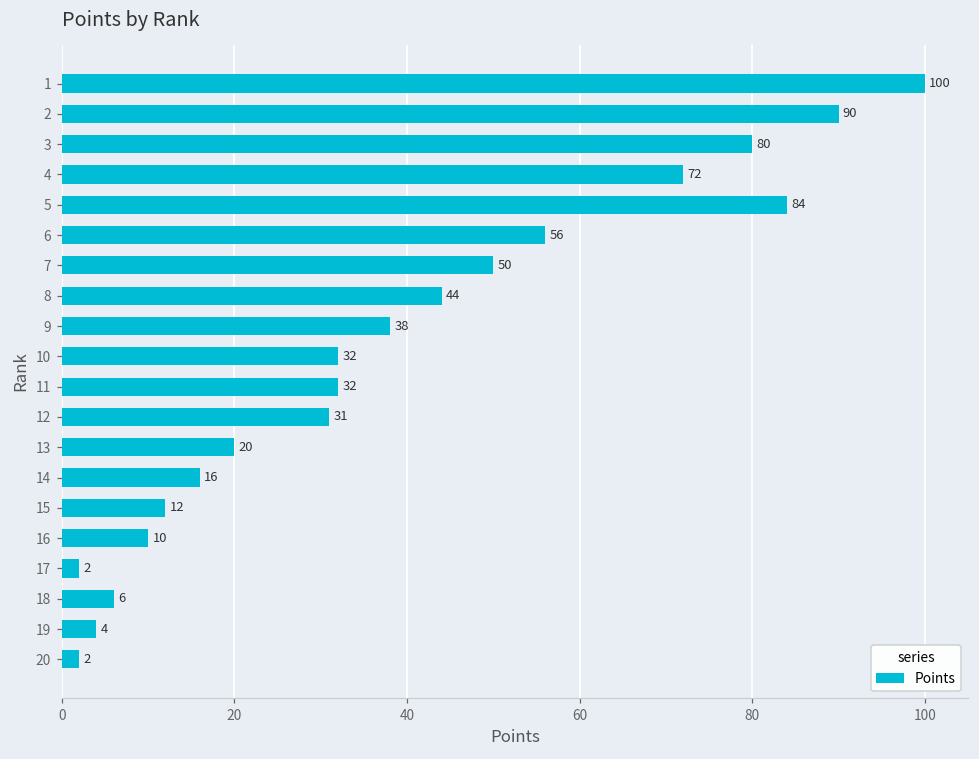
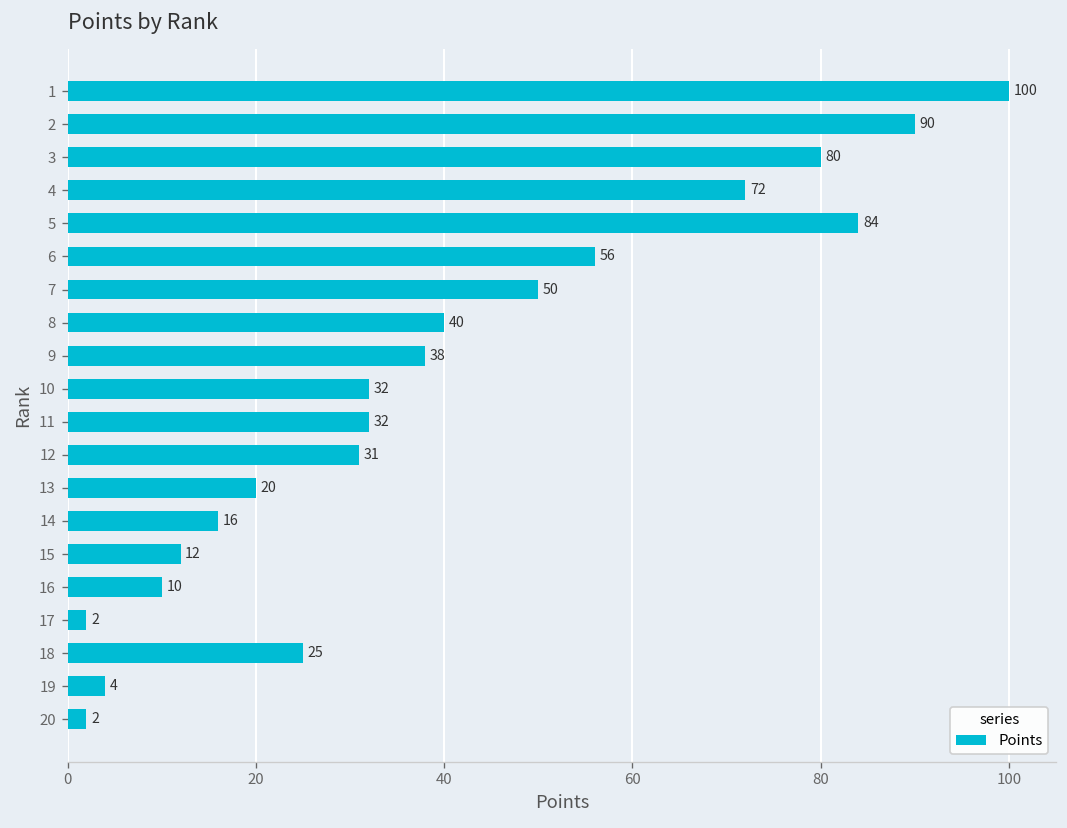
  {
    "1": 100,
    "2": 90,
    "3": 80,
    "4": 72,
    "5": 84,
    "6": 56,
    "7": 50,
-   "8": 44,
+   "8": 40,
    "9": 38,
    "10": 32,
    "11": 32,
    "12": 31,
    "13": 20,
    "14": 16,
    "15": 12,
    "16": 10,
    "17": 2,
-   "18": 6,
+   "18": 25,
    "19": 4,
    "20": 2
  }
